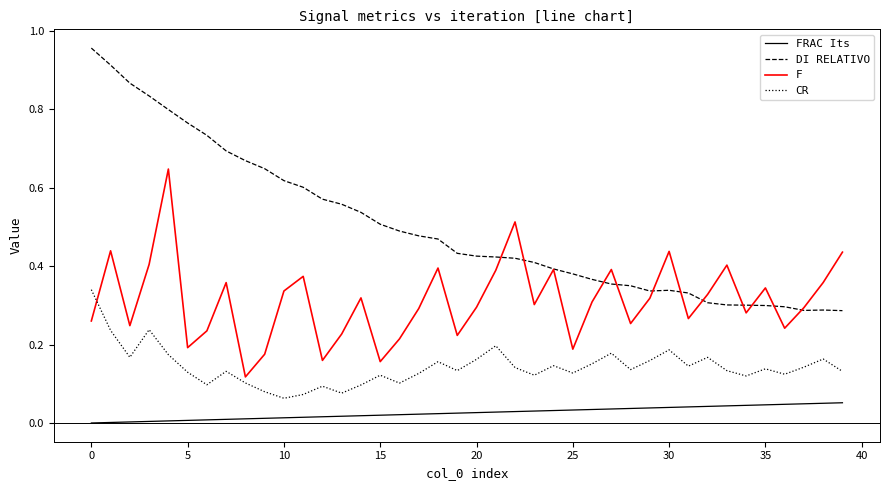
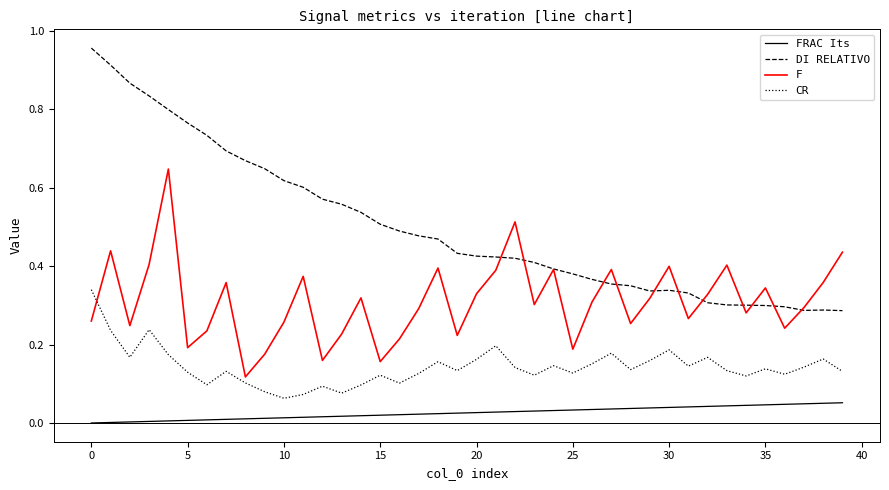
  {
    "F": {
      "0": 0.26,
      "5": 0.19,
-     "10": 0.34,
+     "10": 0.26,
      "15": 0.16,
-     "20": 0.30,
+     "20": 0.33,
      "25": 0.19,
-     "30": 0.44,
+     "30": 0.40,
      "35": 0.35
    }
  }
